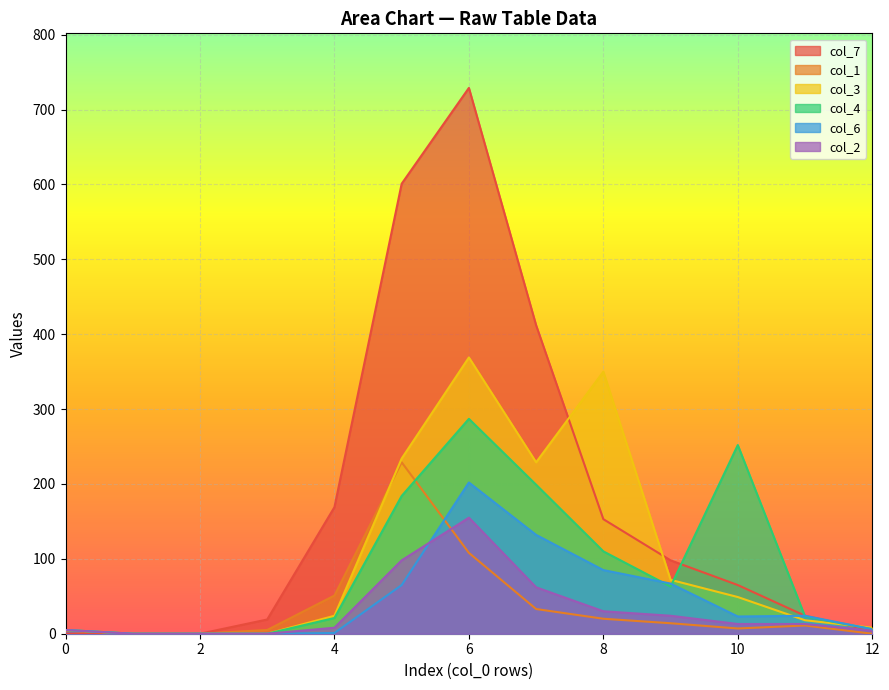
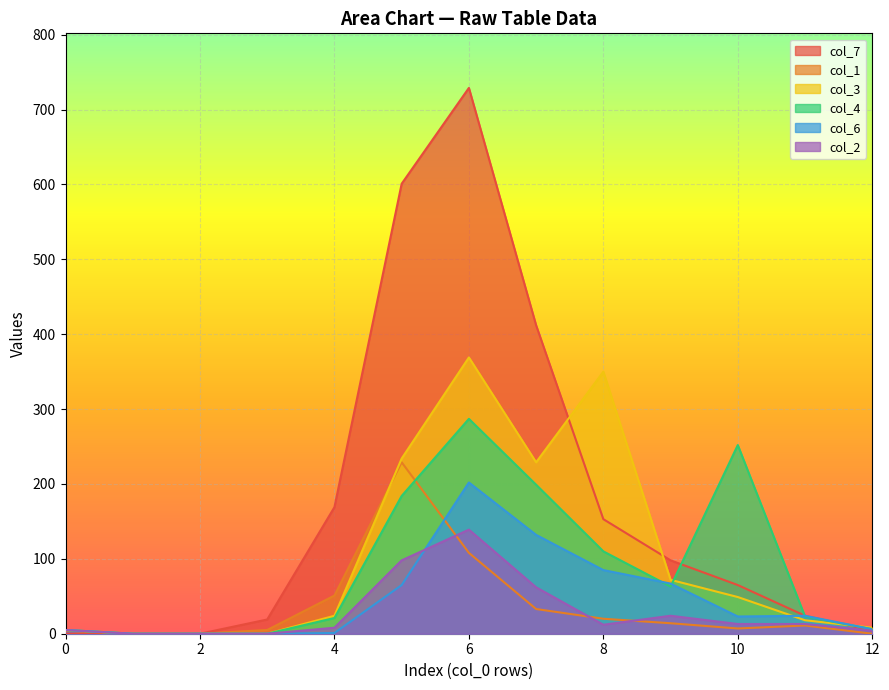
  {
    "col_3": {
      "6": 370,
      "8": 350,
      "10": 50
    },
    "col_4": {
      "6": 290,
      "8": 110,
      "10": 250
    },
    "col_6": {
      "4": 0,
      "6": 200,
      "8": 90,
      "10": 20
    },
    "col_2": {
      "4": 10,
-     "6": 160,
-     "8": 30,
+     "6": 140,
+     "8": 10,
      "10": 10
    }
  }
